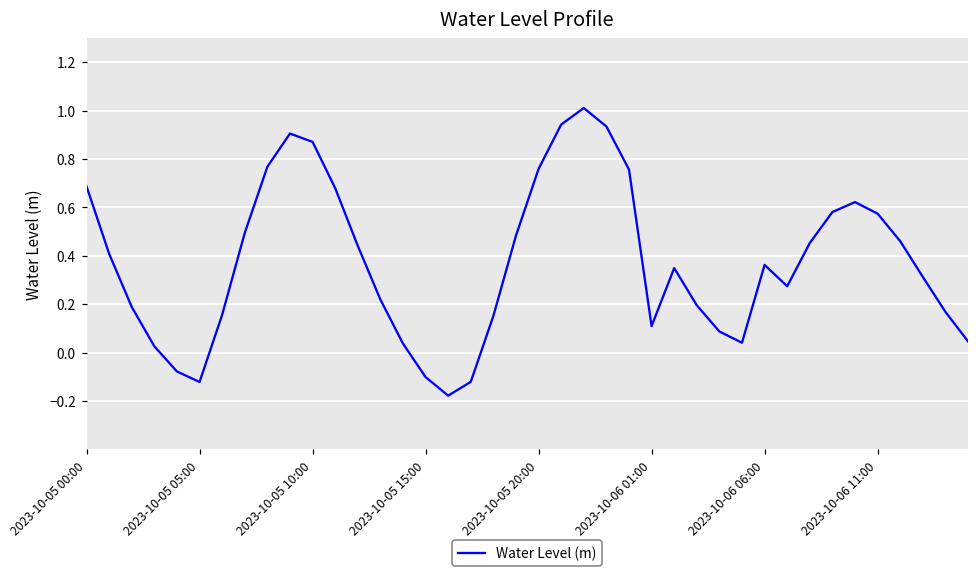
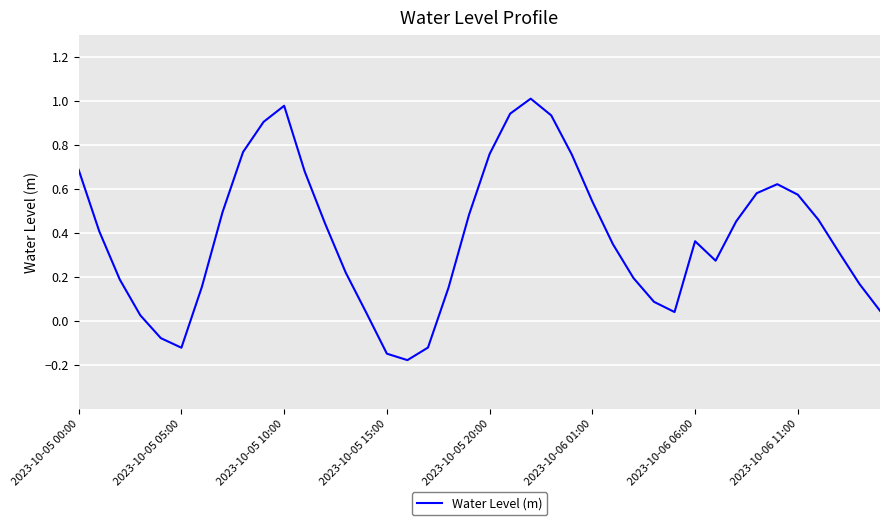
  {
    "2023-10-05 00:00": 0.69,
    "2023-10-05 05:00": -0.12,
-   "2023-10-05 10:00": 0.87,
-   "2023-10-05 15:00": -0.10,
+   "2023-10-05 10:00": 0.98,
+   "2023-10-05 15:00": -0.15,
    "2023-10-05 20:00": 0.76,
-   "2023-10-06 01:00": 0.11,
+   "2023-10-06 01:00": 0.54,
    "2023-10-06 06:00": 0.36,
    "2023-10-06 11:00": 0.57
  }
